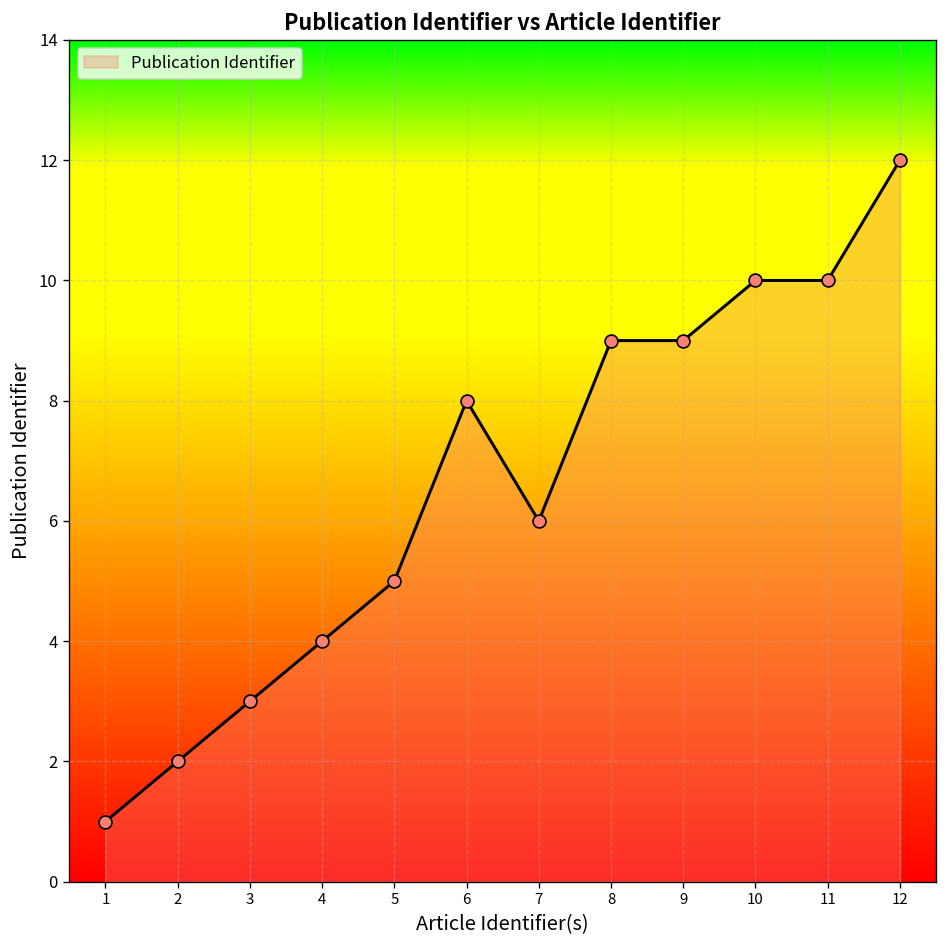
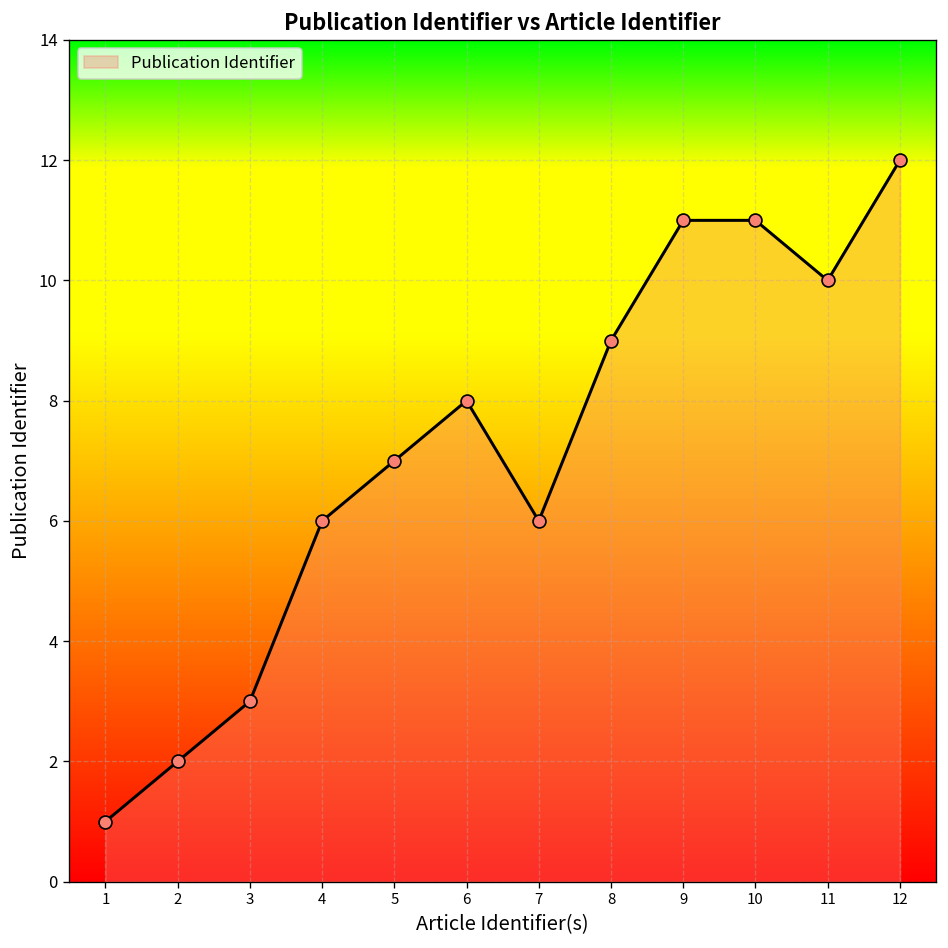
  {
    "1": 1,
    "2": 2,
    "3": 3,
-   "4": 4,
-   "5": 5,
+   "4": 6,
+   "5": 7,
    "6": 8,
    "7": 6,
    "8": 9,
-   "9": 9,
-   "10": 10,
+   "9": 11,
+   "10": 11,
    "11": 10,
    "12": 12
  }
